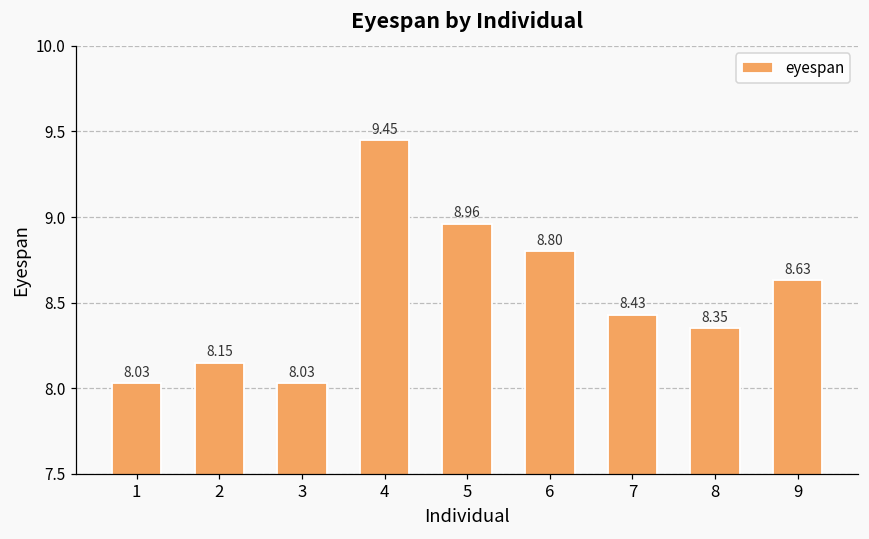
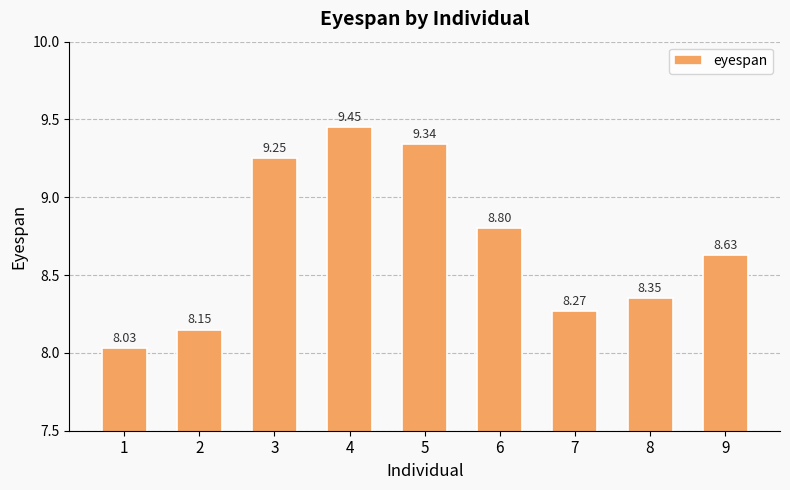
  {
    "1": 8.03,
    "2": 8.15,
-   "3": 8.03,
+   "3": 9.25,
    "4": 9.45,
-   "5": 8.96,
+   "5": 9.34,
    "6": 8.80,
-   "7": 8.43,
+   "7": 8.27,
    "8": 8.35,
    "9": 8.63
  }
